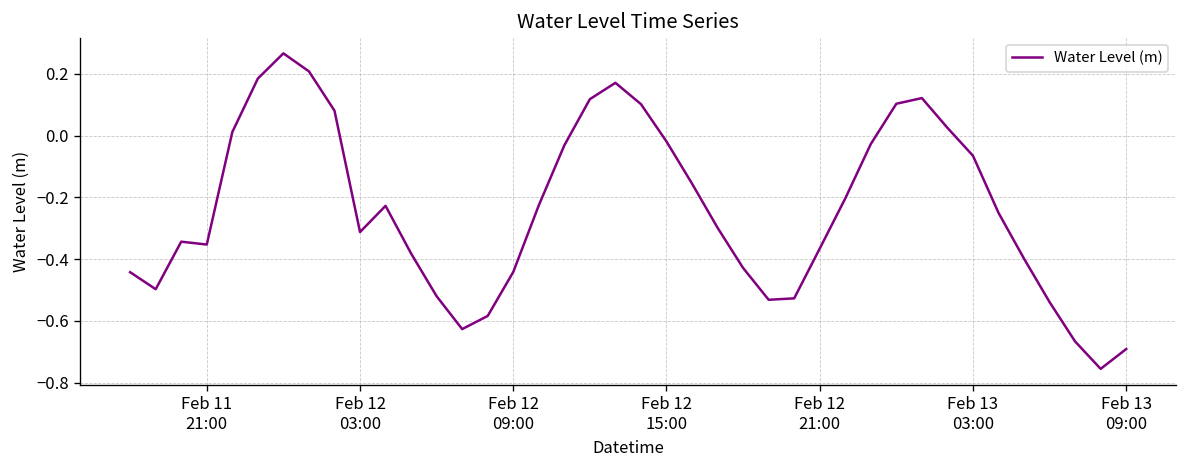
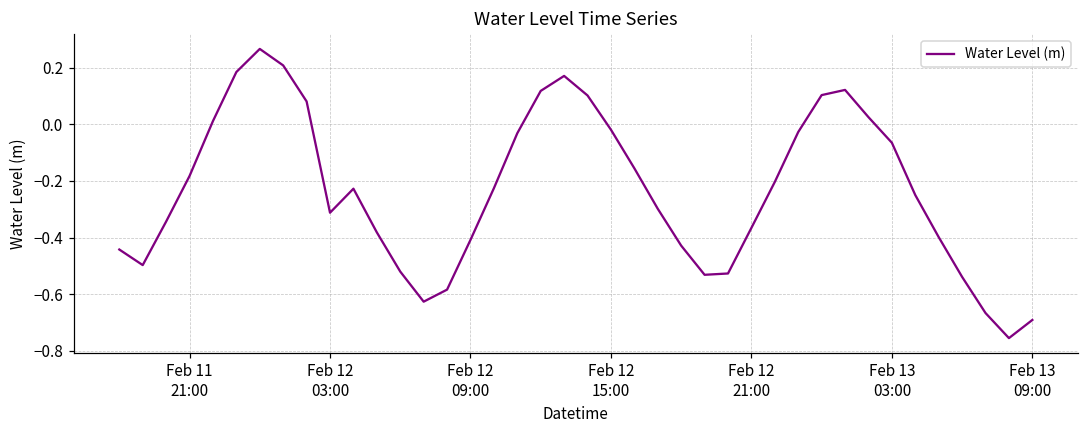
  {
-   "Feb 11 21:00": -0.35,
+   "Feb 11 21:00": -0.18,
    "Feb 12 03:00": -0.31,
-   "Feb 12 09:00": -0.44,
+   "Feb 12 09:00": -0.41,
    "Feb 12 15:00": -0.02,
    "Feb 12 21:00": -0.37,
    "Feb 13 03:00": -0.07,
    "Feb 13 09:00": -0.69
  }
